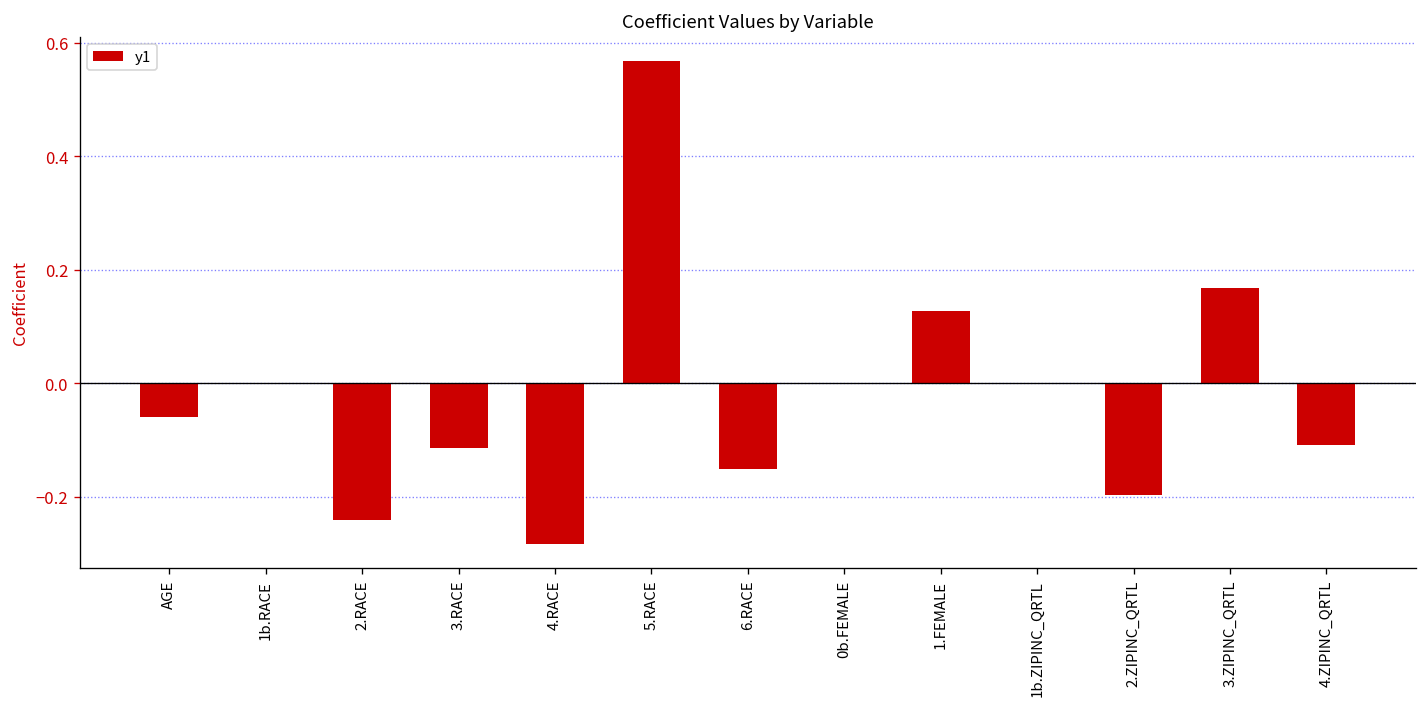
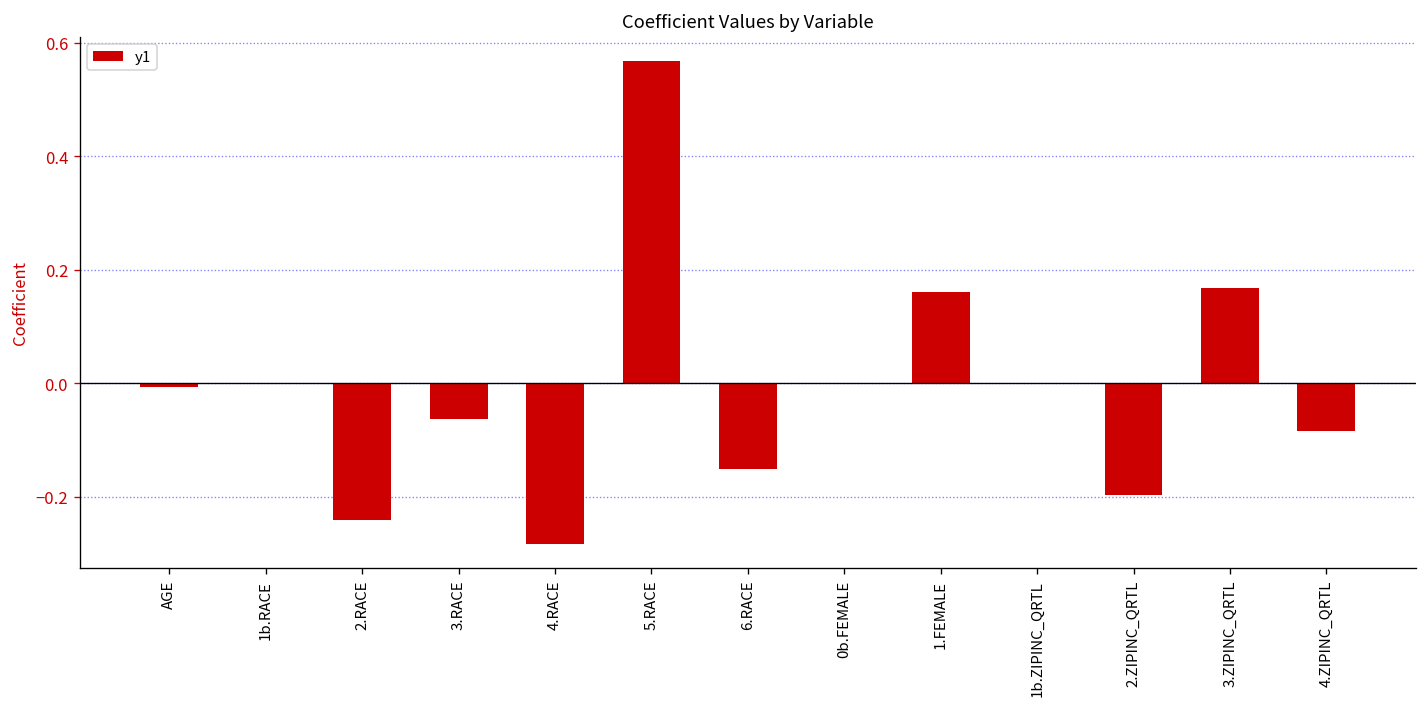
  {
-   "AGE": -0.06,
+   "AGE": -0.01,
    "1b.RACE": 0.00,
    "2.RACE": -0.24,
-   "3.RACE": -0.12,
+   "3.RACE": -0.06,
    "4.RACE": -0.28,
    "5.RACE": 0.57,
    "6.RACE": -0.15,
    "0b.FEMALE": 0.00,
-   "1.FEMALE": 0.13,
+   "1.FEMALE": 0.16,
    "1b.ZIPINC_QRTL": 0.00,
    "2.ZIPINC_QRTL": -0.20,
    "3.ZIPINC_QRTL": 0.17,
-   "4.ZIPINC_QRTL": -0.11
+   "4.ZIPINC_QRTL": -0.09
  }
